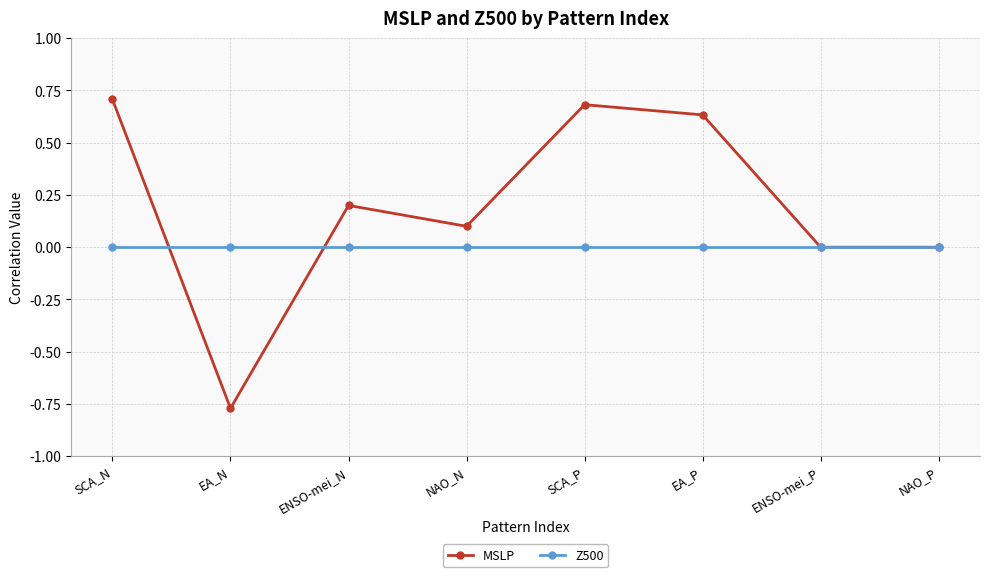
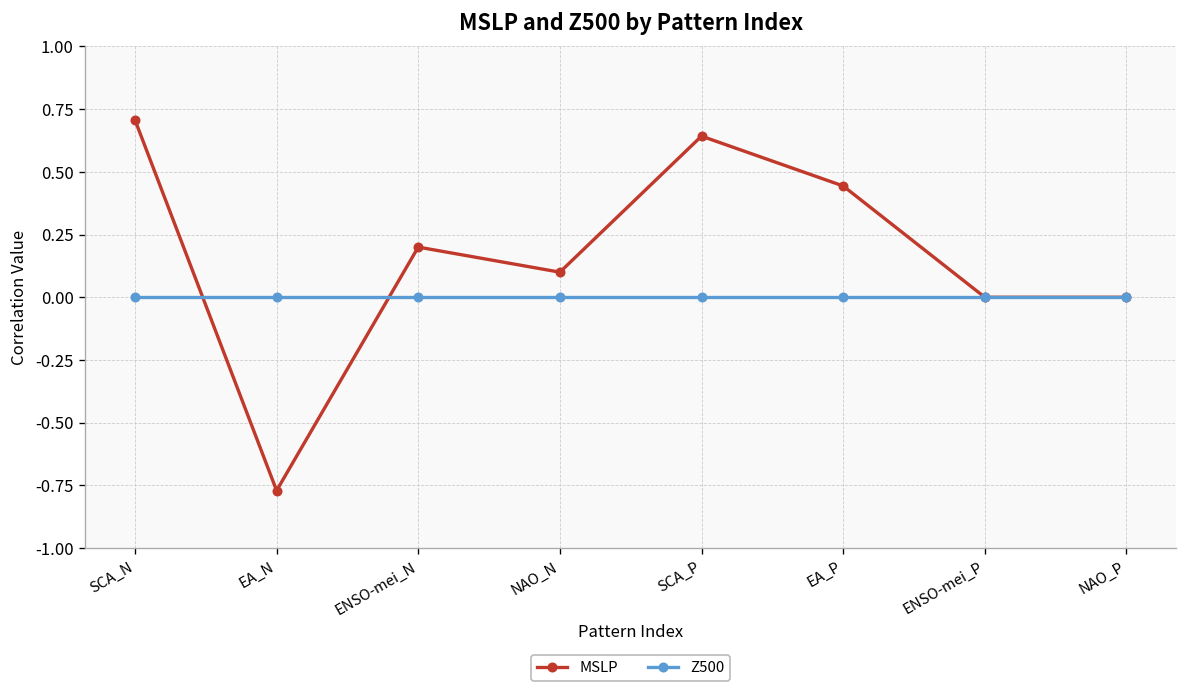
  {
    "MSLP": {
      "SCA_N": 0.71,
      "EA_N": -0.77,
      "ENSO-mei_N": 0.20,
      "NAO_N": 0.10,
-     "SCA_P": 0.68,
-     "EA_P": 0.63
+     "SCA_P": 0.64,
+     "EA_P": 0.44
    },
    "Z500": {
      "SCA_N": 0.00,
      "EA_N": 0.00,
      "ENSO-mei_N": 0.00,
      "NAO_N": 0.00,
      "SCA_P": 0.00,
      "EA_P": 0.00
    }
  }
